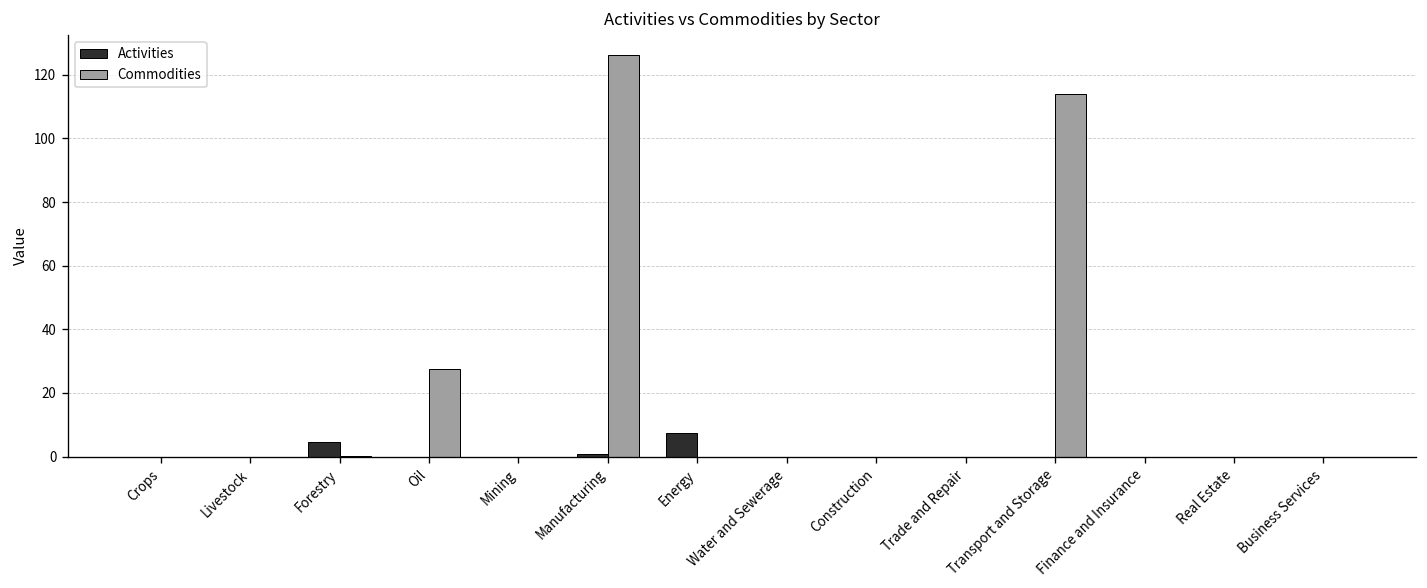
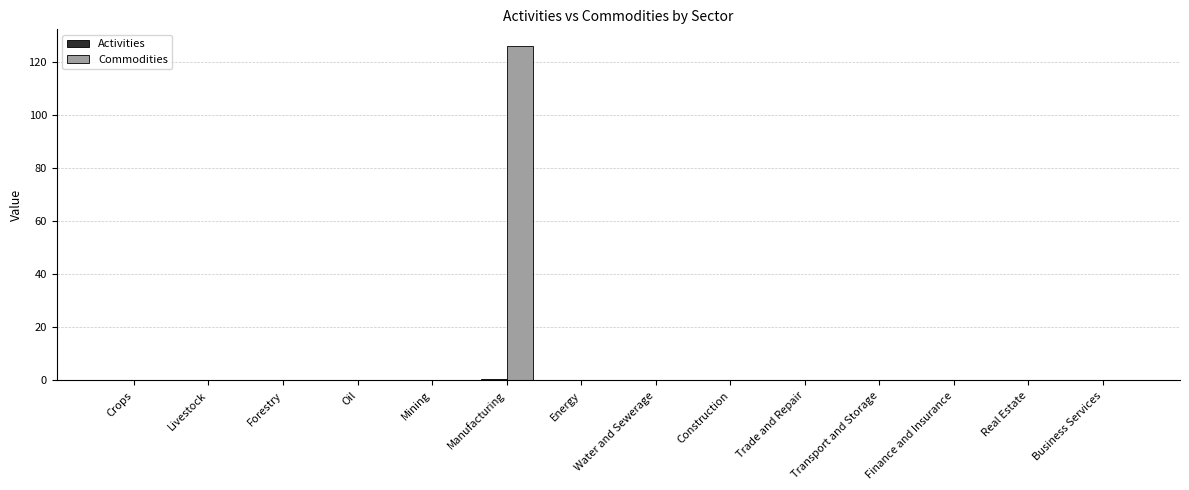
  {
    "Activities": {
-     "Forestry": 4,
-     "Energy": 8
+     "Forestry": 0,
+     "Energy": 0
    },
    "Commodities": {
-     "Oil": 28,
+     "Oil": 0,
      "Manufacturing": 126,
-     "Transport and Storage": 114
+     "Transport and Storage": 0
    }
  }
